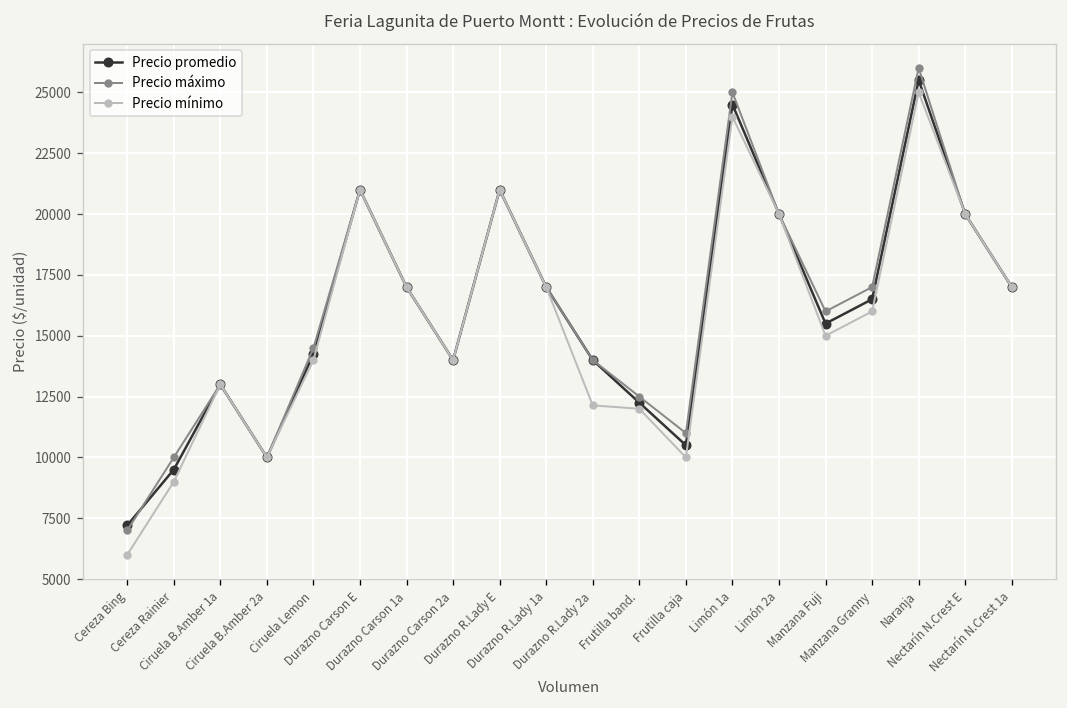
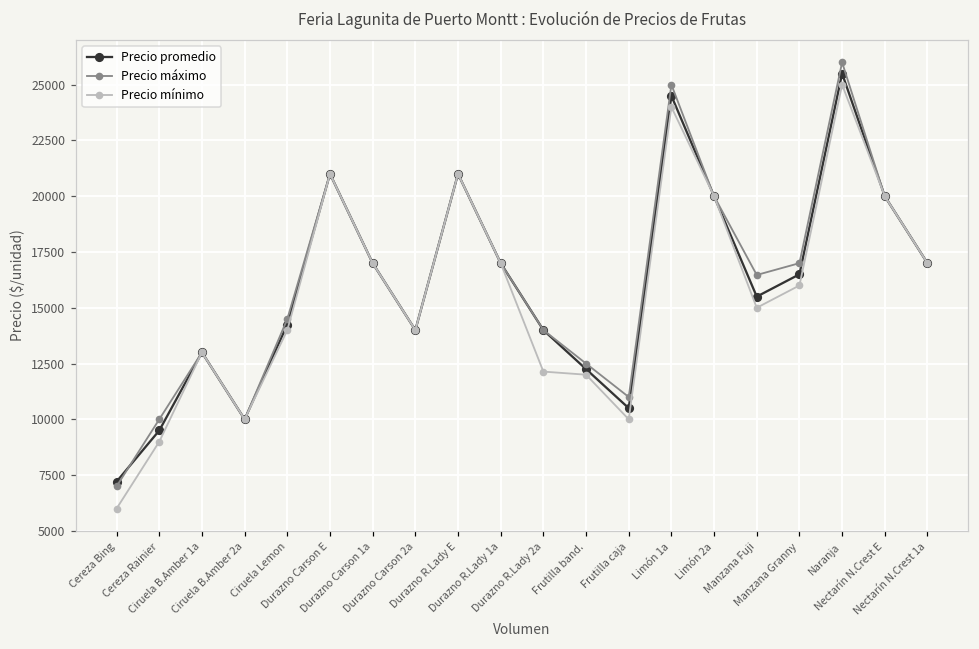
  {
    "Precio promedio": {
      "Cereza Bing": 7200,
      "Cereza Rainier": 9500,
      "Ciruela Lemon": 14300,
      "Frutilla band.": 12300,
      "Frutilla caja": 10500,
      "Limón 1a": 24500,
      "Manzana Fuji": 15500,
      "Manzana Granny": 16500,
      "Naranja": 25500
    },
    "Precio máximo": {
      "Cereza Bing": 7000,
      "Cereza Rainier": 10000,
      "Ciruela Lemon": 14500,
      "Frutilla band.": 12500,
      "Frutilla caja": 11000,
      "Limón 1a": 25000,
-     "Manzana Fuji": 16000,
+     "Manzana Fuji": 16500,
      "Manzana Granny": 17000,
      "Naranja": 26000
    },
    "Precio mínimo": {
      "Cereza Bing": 6000,
      "Cereza Rainier": 9000,
      "Ciruela Lemon": 14000,
      "Durazno R.Lady 2a": 12100,
      "Frutilla band.": 12000,
      "Frutilla caja": 10000,
      "Limón 1a": 24000,
      "Manzana Fuji": 15000,
      "Manzana Granny": 16000,
      "Naranja": 25000
    }
  }
